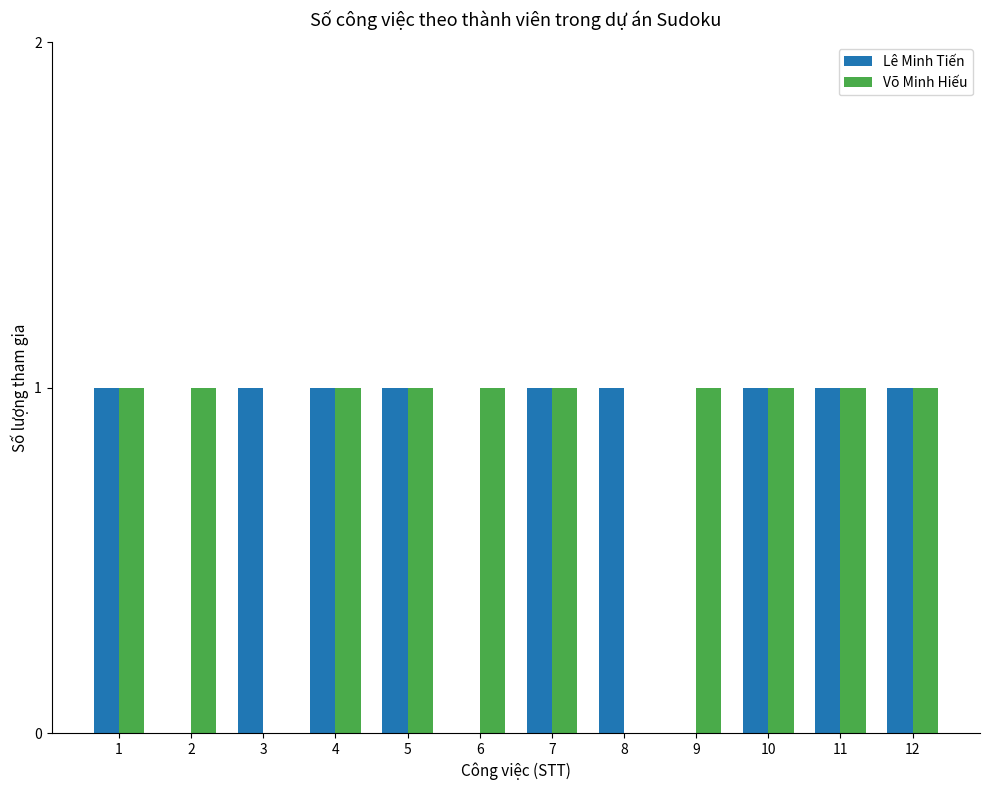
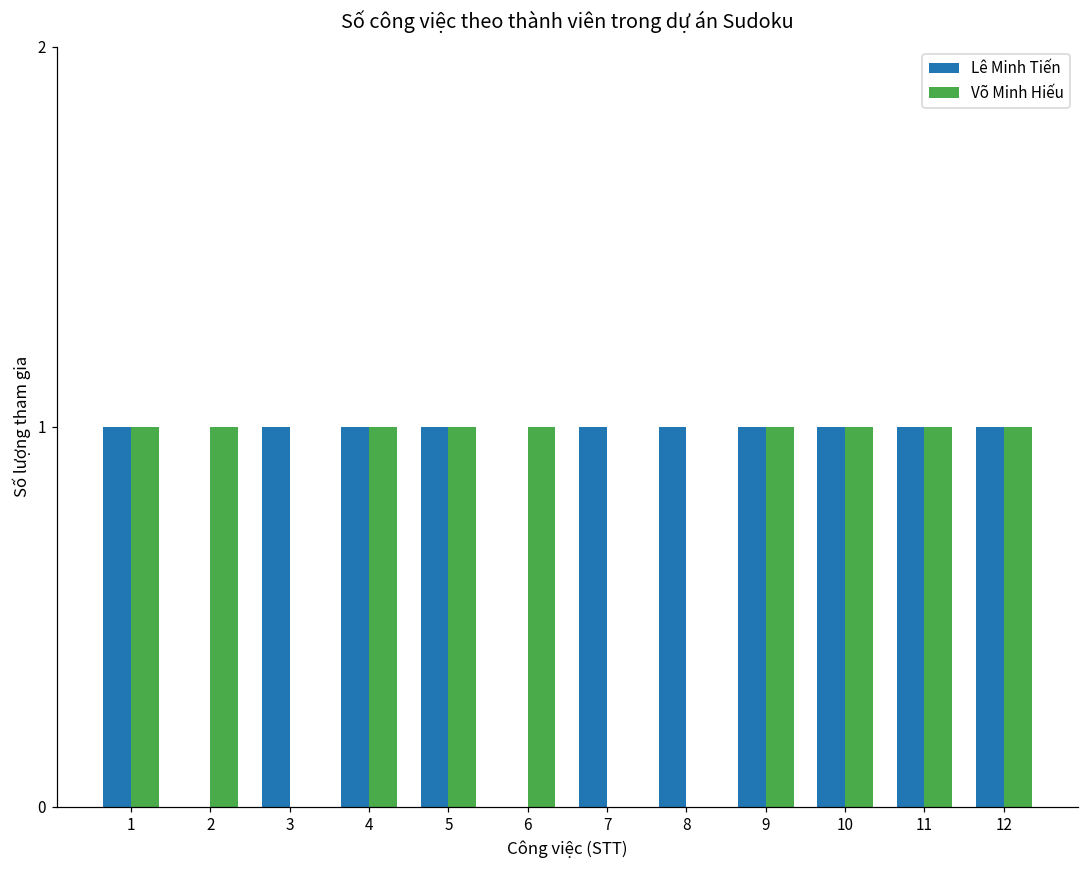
  {
    "Lê Minh Tiến": {
      "1": 1,
      "2": 0,
      "3": 1,
      "4": 1,
      "5": 1,
      "6": 0,
      "7": 1,
      "8": 1,
-     "9": 0,
+     "9": 1,
      "10": 1,
      "11": 1,
      "12": 1
    },
    "Võ Minh Hiếu": {
      "1": 1,
      "2": 1,
      "3": 0,
      "4": 1,
      "5": 1,
      "6": 1,
-     "7": 1,
+     "7": 0,
      "8": 0,
      "9": 1,
      "10": 1,
      "11": 1,
      "12": 1
    }
  }
